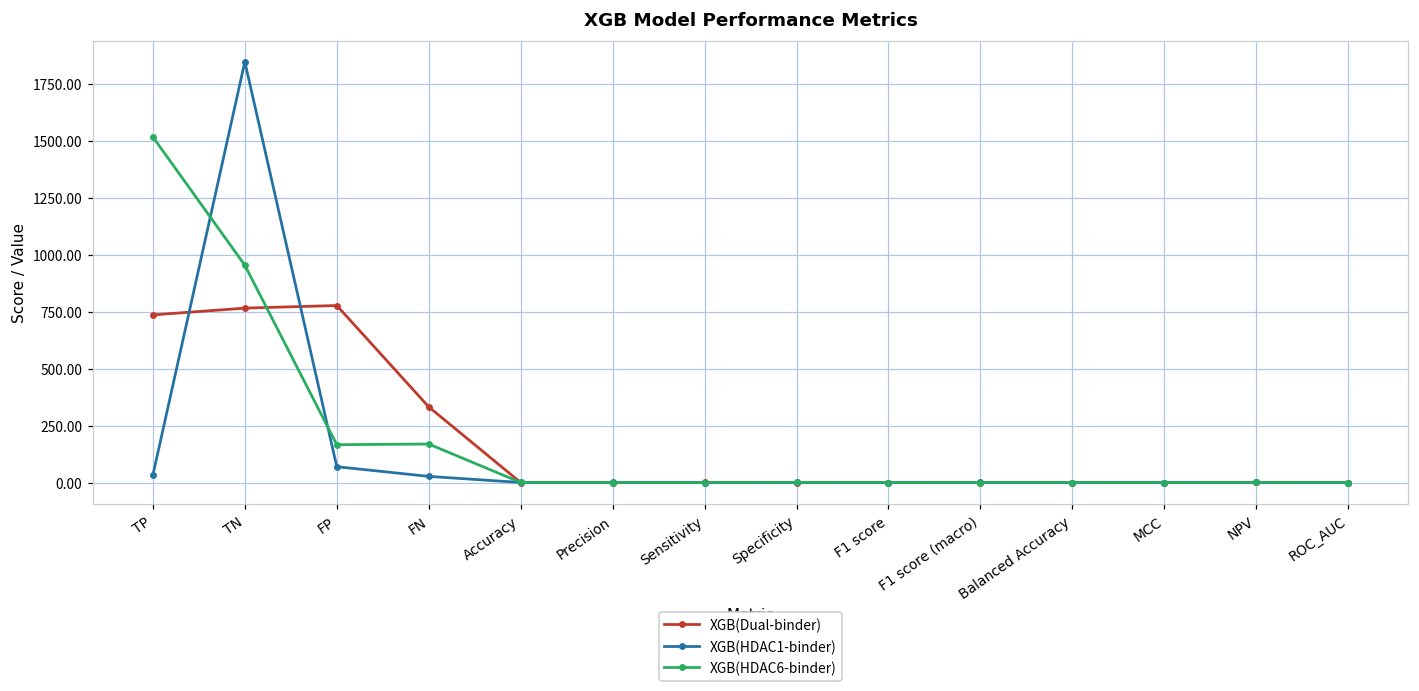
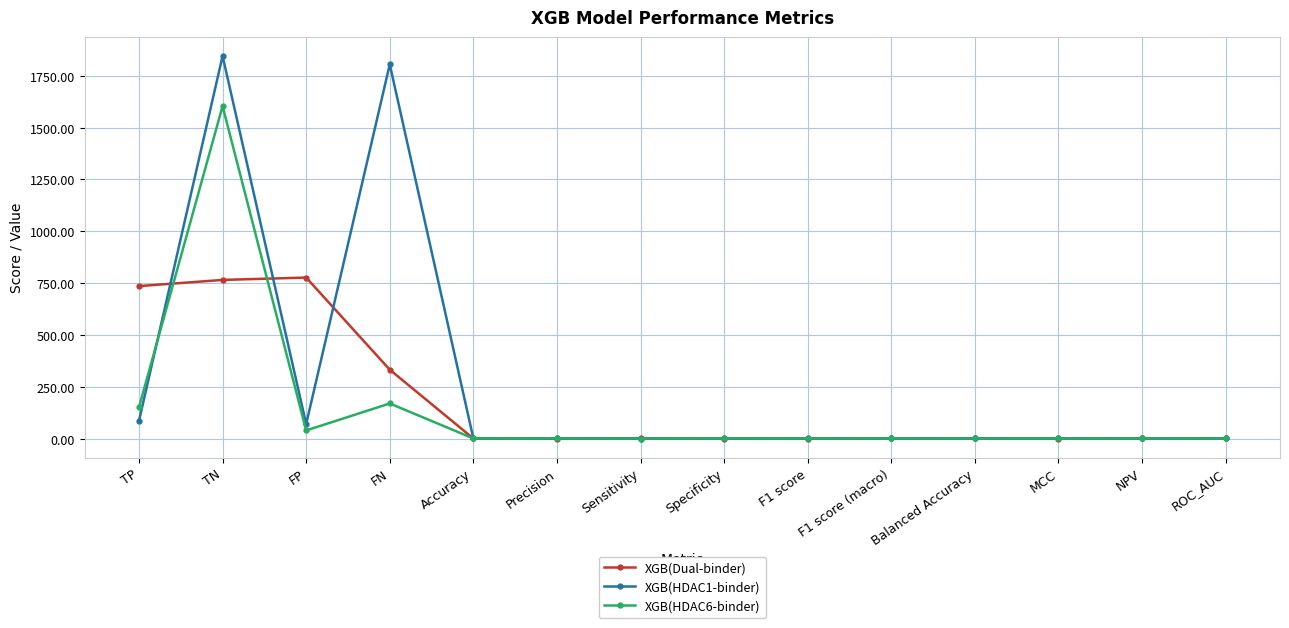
  {
    "XGB(Dual-binder)": {
      "TP": 740,
      "TN": 770,
      "FP": 780,
      "FN": 330
    },
    "XGB(HDAC1-binder)": {
-     "TP": 30,
+     "TP": 90,
      "TN": 1850,
      "FP": 70,
-     "FN": 30
+     "FN": 1810
    },
    "XGB(HDAC6-binder)": {
-     "TP": 1520,
-     "TN": 950,
-     "FP": 170,
+     "TP": 150,
+     "TN": 1600,
+     "FP": 40,
      "FN": 170
    }
  }
